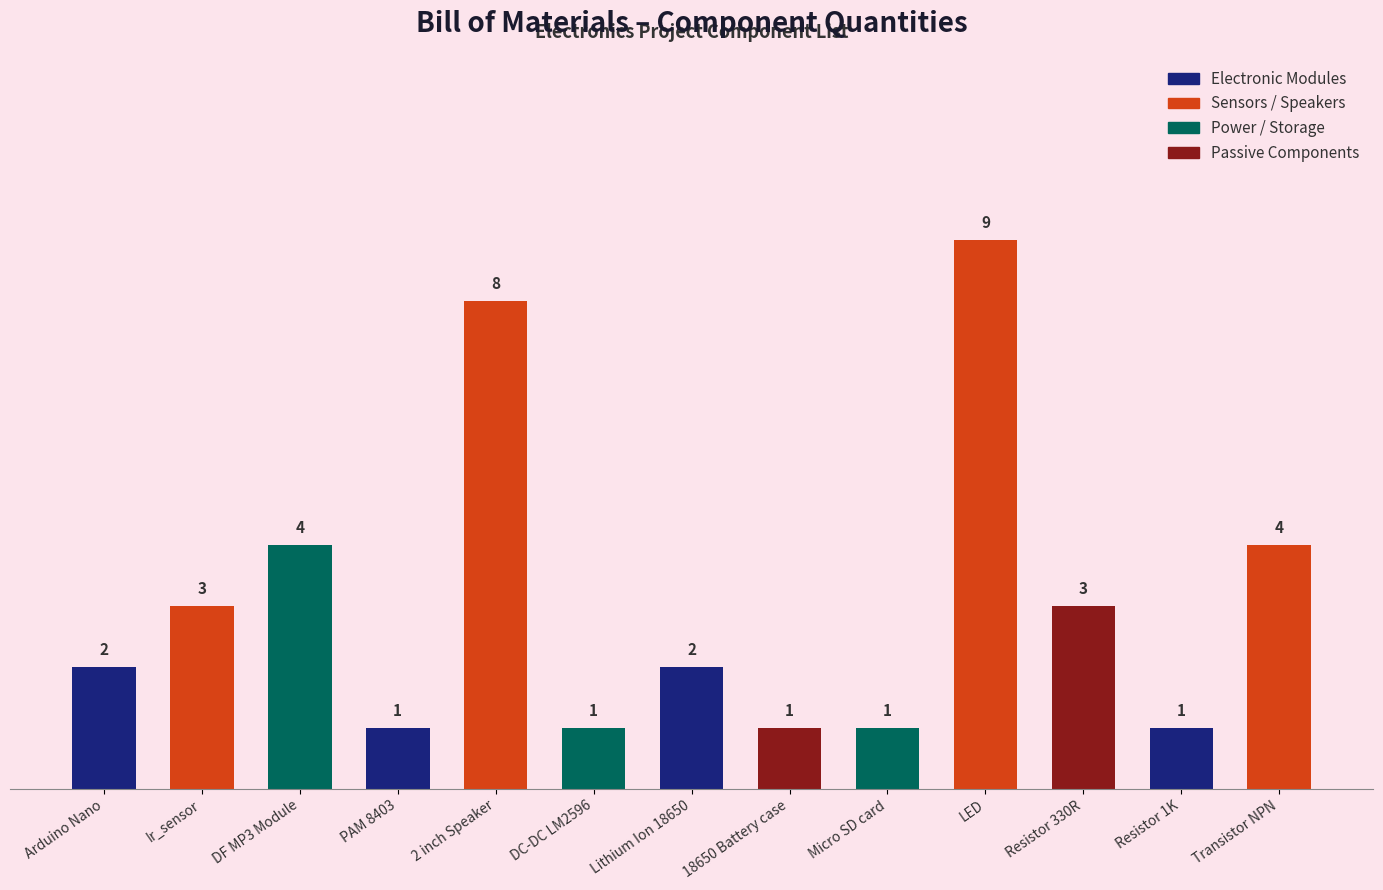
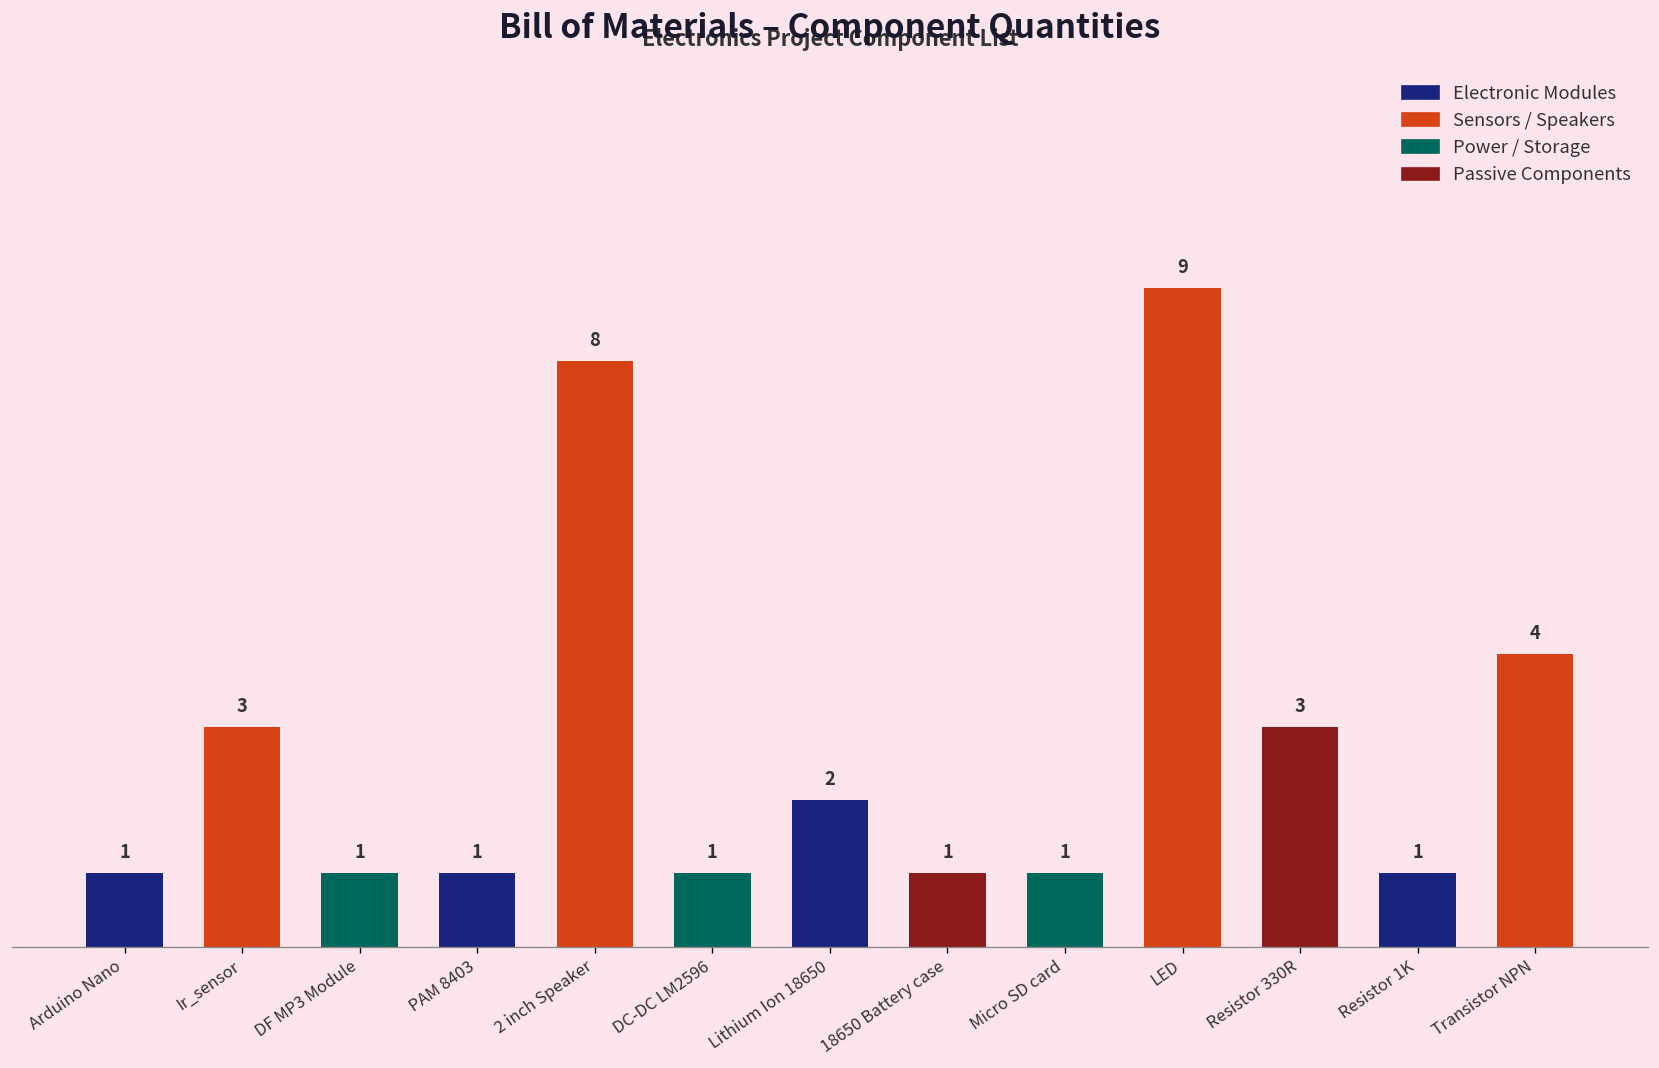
  {
-   "Arduino Nano": 2,
+   "Arduino Nano": 1,
    "Ir_sensor": 3,
-   "DF MP3 Module": 4,
+   "DF MP3 Module": 1,
    "PAM 8403": 1,
    "2 inch Speaker": 8,
    "DC-DC LM2596": 1,
    "Lithium Ion 18650": 2,
    "18650 Battery case": 1,
    "Micro SD card": 1,
    "LED": 9,
    "Resistor 330R": 3,
    "Resistor 1K": 1,
    "Transistor NPN": 4
  }
